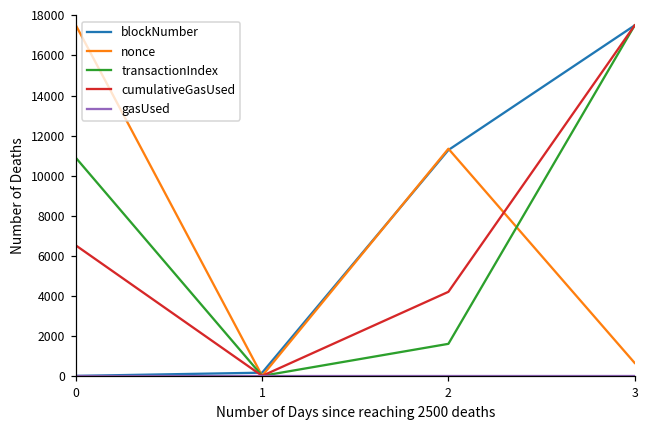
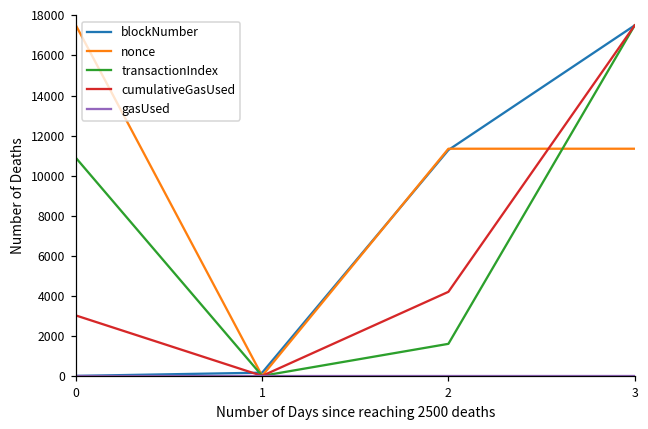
  {
    "blockNumber": {
      "1": 200
    },
    "nonce": {
      "0": 17500,
-     "3": 600
+     "3": 11300
    },
    "transactionIndex": {
      "0": 10900,
      "2": 1600
    },
    "cumulativeGasUsed": {
-     "0": 6500,
+     "0": 3000,
      "2": 4200
    },
    "gasUsed": {
      "2": 0,
      "3": 0
    }
  }
